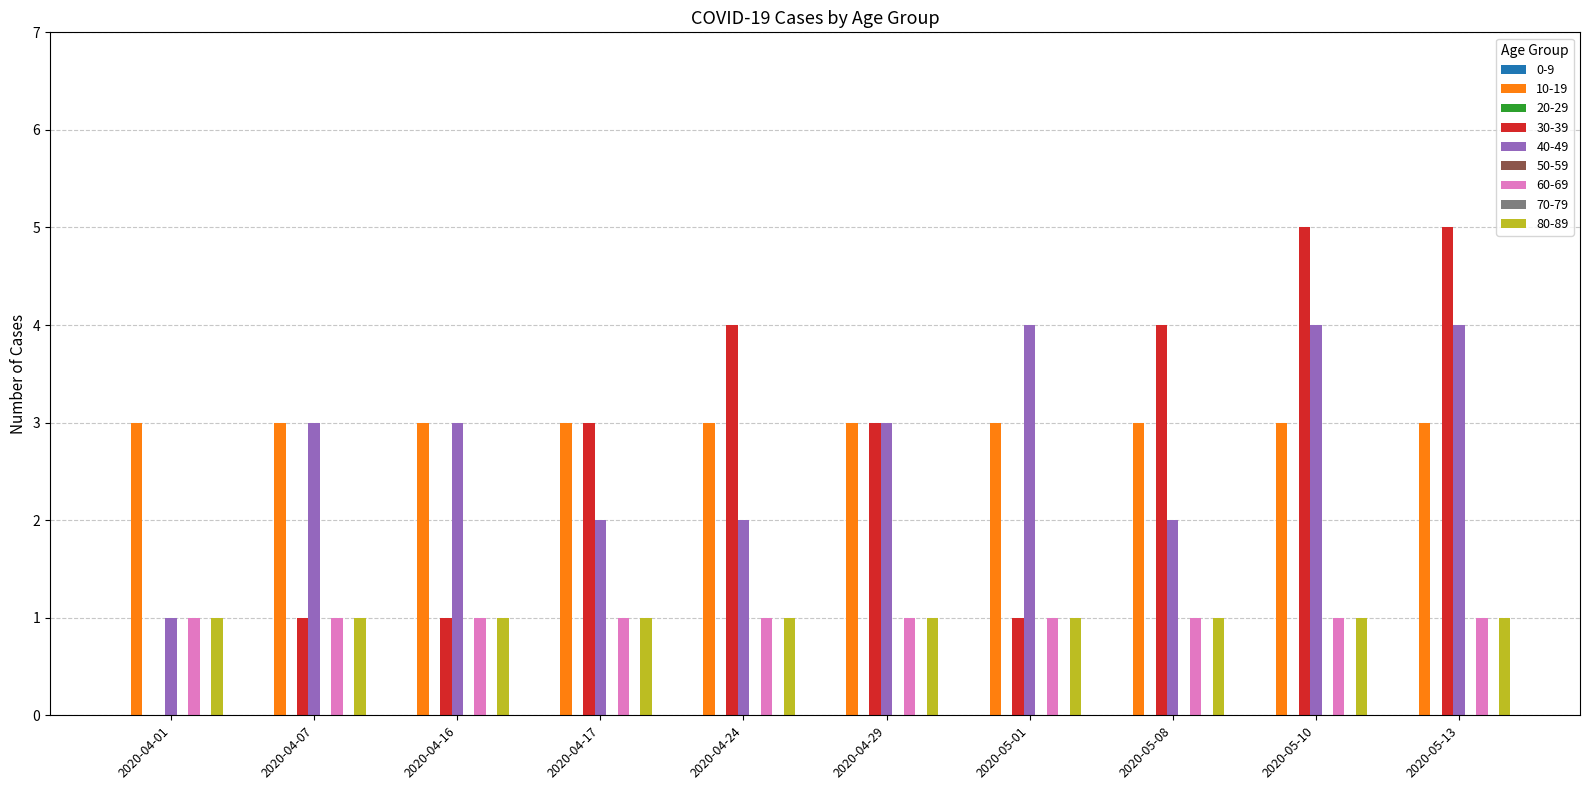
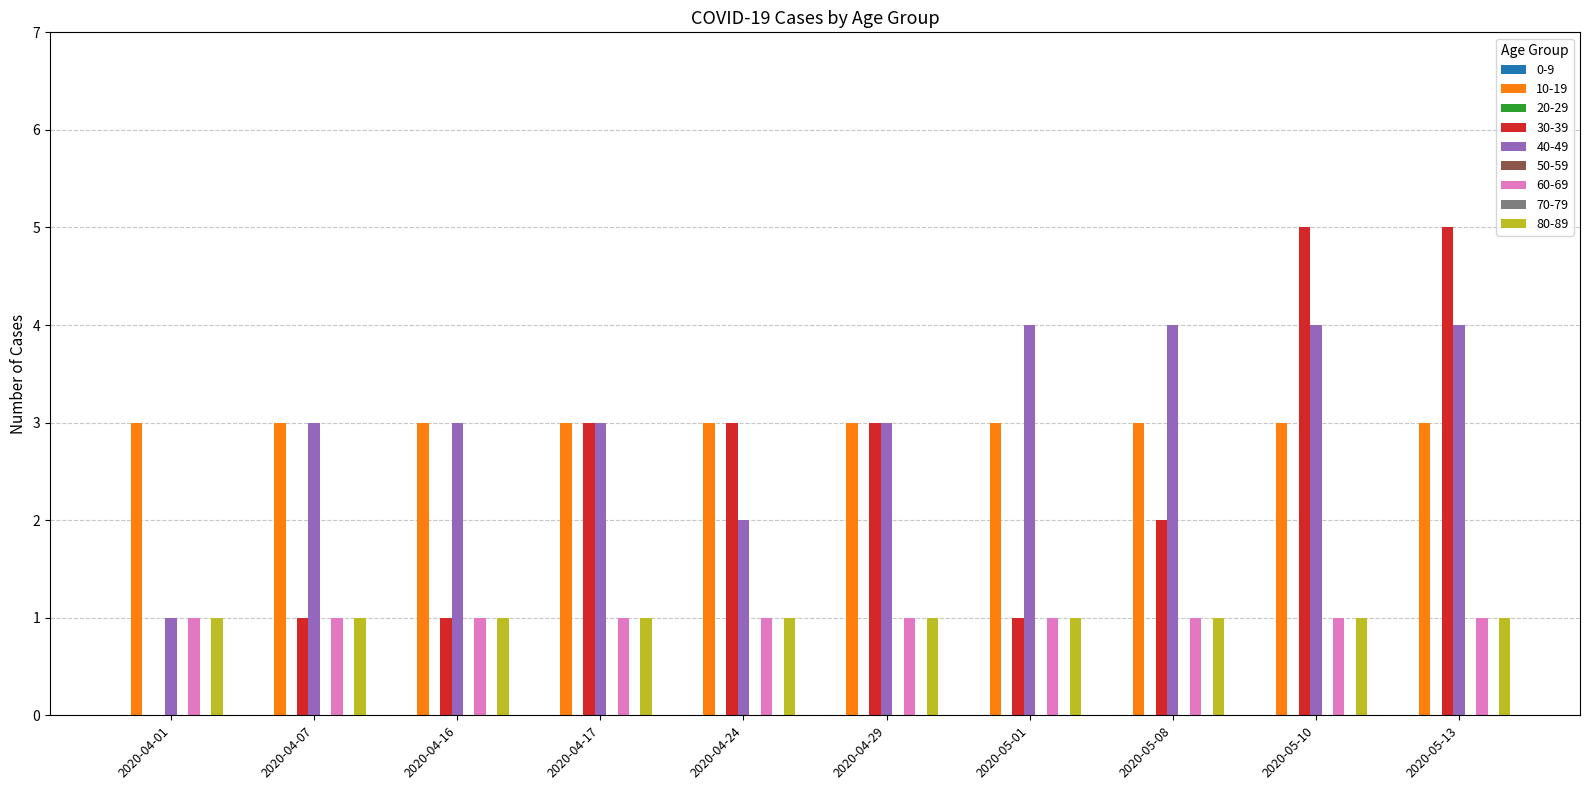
  {
    "0-9": {
      "2020-04-01": 0,
      "2020-04-07": 0,
      "2020-04-16": 0,
      "2020-04-17": 0,
      "2020-04-24": 0,
      "2020-04-29": 0,
      "2020-05-01": 0,
      "2020-05-08": 0,
      "2020-05-10": 0,
      "2020-05-13": 0
    },
    "10-19": {
      "2020-04-01": 3,
      "2020-04-07": 3,
      "2020-04-16": 3,
      "2020-04-17": 3,
      "2020-04-24": 3,
      "2020-04-29": 3,
      "2020-05-01": 3,
      "2020-05-08": 3,
      "2020-05-10": 3,
      "2020-05-13": 3
    },
    "20-29": {
      "2020-04-01": 0,
      "2020-04-07": 0,
      "2020-04-16": 0,
      "2020-04-17": 0,
      "2020-04-24": 0,
      "2020-04-29": 0,
      "2020-05-01": 0,
      "2020-05-08": 0,
      "2020-05-10": 0,
      "2020-05-13": 0
    },
    "30-39": {
      "2020-04-01": 0,
      "2020-04-07": 1,
      "2020-04-16": 1,
      "2020-04-17": 3,
-     "2020-04-24": 4,
+     "2020-04-24": 3,
      "2020-04-29": 3,
      "2020-05-01": 1,
-     "2020-05-08": 4,
+     "2020-05-08": 2,
      "2020-05-10": 5,
      "2020-05-13": 5
    },
    "40-49": {
      "2020-04-01": 1,
      "2020-04-07": 3,
      "2020-04-16": 3,
-     "2020-04-17": 2,
+     "2020-04-17": 3,
      "2020-04-24": 2,
      "2020-04-29": 3,
      "2020-05-01": 4,
-     "2020-05-08": 2,
+     "2020-05-08": 4,
      "2020-05-10": 4,
      "2020-05-13": 4
    },
    "50-59": {
      "2020-04-01": 0,
      "2020-04-07": 0,
      "2020-04-16": 0,
      "2020-04-17": 0,
      "2020-04-24": 0,
      "2020-04-29": 0,
      "2020-05-01": 0,
      "2020-05-08": 0,
      "2020-05-10": 0,
      "2020-05-13": 0
    },
    "60-69": {
      "2020-04-01": 1,
      "2020-04-07": 1,
      "2020-04-16": 1,
      "2020-04-17": 1,
      "2020-04-24": 1,
      "2020-04-29": 1,
      "2020-05-01": 1,
      "2020-05-08": 1,
      "2020-05-10": 1,
      "2020-05-13": 1
    },
    "70-79": {
      "2020-04-01": 0,
      "2020-04-07": 0,
      "2020-04-16": 0,
      "2020-04-17": 0,
      "2020-04-24": 0,
      "2020-04-29": 0,
      "2020-05-01": 0,
      "2020-05-08": 0,
      "2020-05-10": 0,
      "2020-05-13": 0
    },
    "80-89": {
      "2020-04-01": 1,
      "2020-04-07": 1,
      "2020-04-16": 1,
      "2020-04-17": 1,
      "2020-04-24": 1,
      "2020-04-29": 1,
      "2020-05-01": 1,
      "2020-05-08": 1,
      "2020-05-10": 1,
      "2020-05-13": 1
    }
  }
